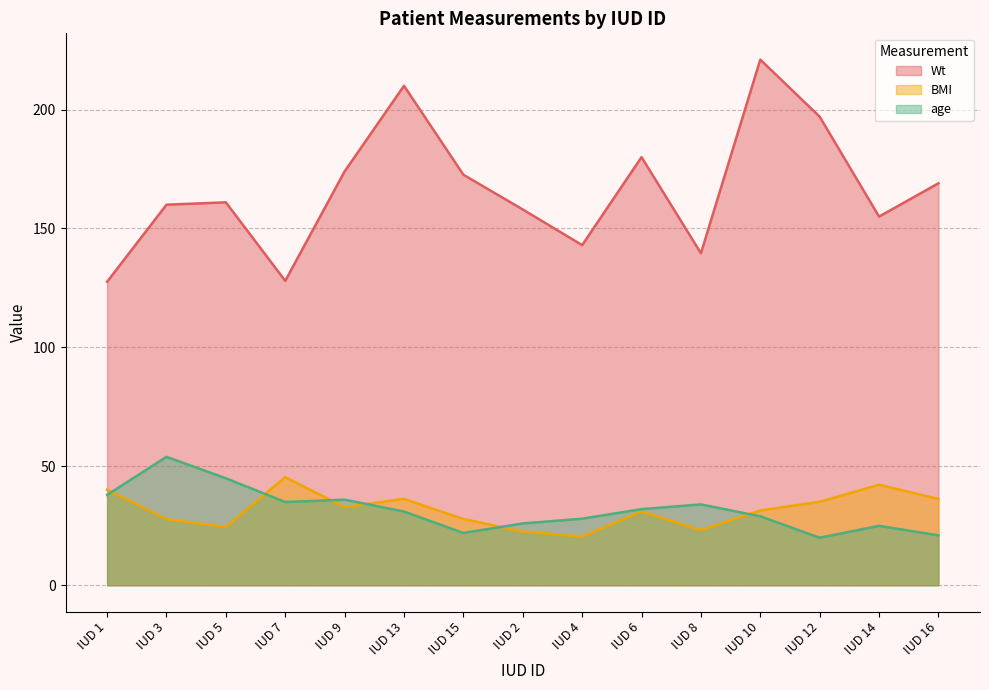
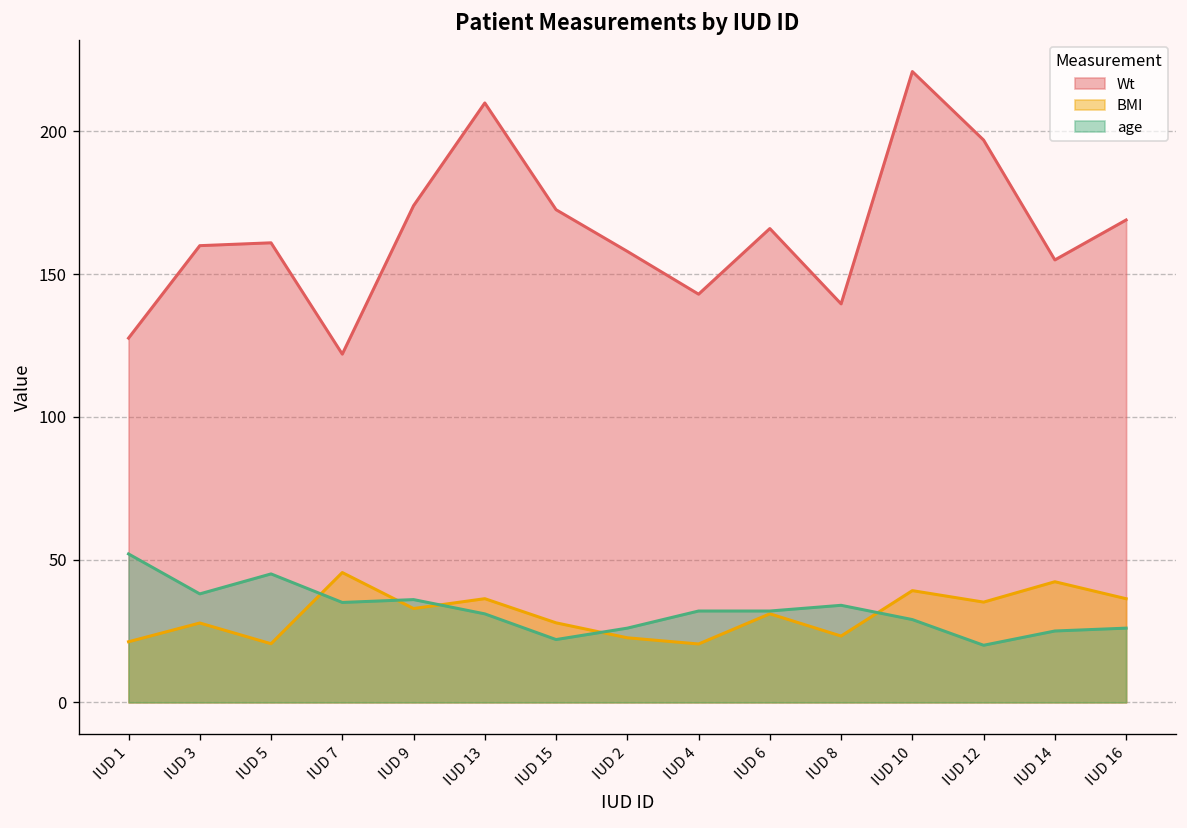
  {
    "Wt": {
      "IUD 1": 128,
      "IUD 3": 160,
      "IUD 5": 161,
-     "IUD 7": 128,
+     "IUD 7": 122,
      "IUD 9": 174,
      "IUD 13": 210,
      "IUD 15": 173,
      "IUD 2": 158,
      "IUD 4": 143,
-     "IUD 6": 180,
+     "IUD 6": 166,
      "IUD 8": 140,
      "IUD 10": 221,
      "IUD 12": 197,
      "IUD 14": 155,
      "IUD 16": 169
    },
    "BMI": {
-     "IUD 1": 40,
+     "IUD 1": 21,
      "IUD 3": 28,
-     "IUD 5": 24,
+     "IUD 5": 21,
      "IUD 7": 45,
      "IUD 9": 33,
      "IUD 13": 36,
      "IUD 15": 28,
      "IUD 2": 23,
      "IUD 4": 20,
      "IUD 8": 23,
-     "IUD 10": 31,
+     "IUD 10": 39,
      "IUD 12": 35,
      "IUD 14": 42,
      "IUD 16": 36
    },
    "age": {
-     "IUD 1": 38,
-     "IUD 3": 54,
+     "IUD 1": 52,
+     "IUD 3": 38,
      "IUD 5": 45,
      "IUD 7": 35,
      "IUD 9": 36,
      "IUD 13": 31,
      "IUD 15": 22,
      "IUD 2": 26,
-     "IUD 4": 28,
+     "IUD 4": 32,
      "IUD 8": 34,
      "IUD 10": 29,
      "IUD 12": 20,
      "IUD 14": 25,
-     "IUD 16": 21
+     "IUD 16": 26
    }
  }
